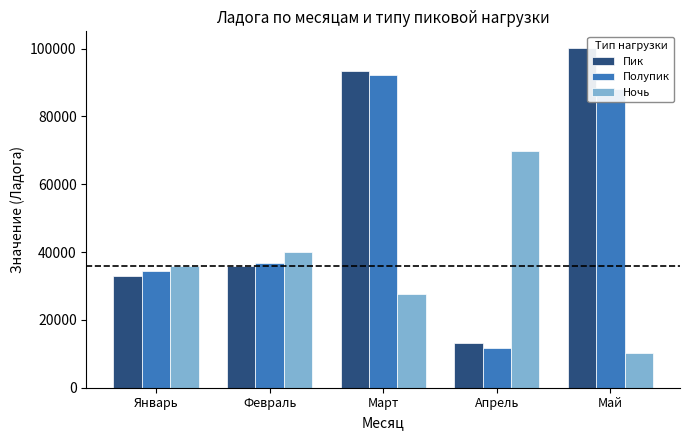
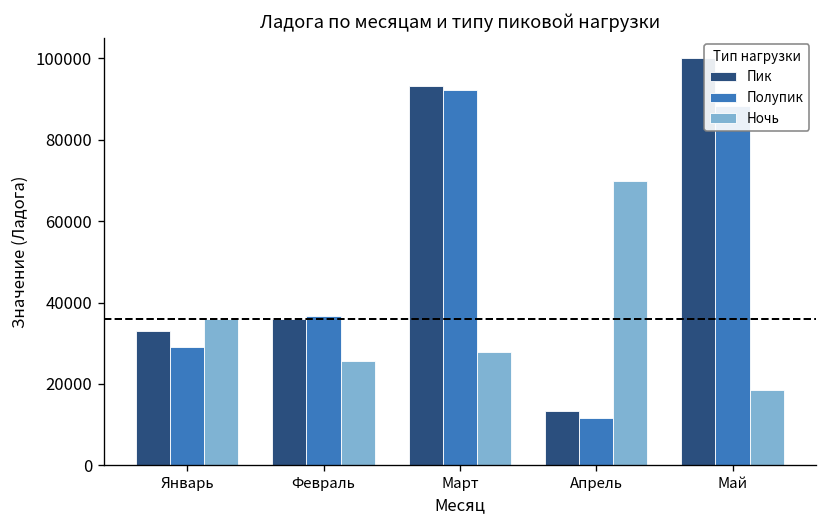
  {
    "Пик": {
      "Январь": 33000,
      "Февраль": 36000,
      "Март": 93000,
      "Апрель": 13000,
      "Май": 100000
    },
    "Полупик": {
-     "Январь": 34000,
+     "Январь": 29000,
      "Февраль": 37000,
      "Март": 92000,
      "Апрель": 12000
    },
    "Ночь": {
      "Январь": 36000,
-     "Февраль": 40000,
+     "Февраль": 26000,
      "Март": 28000,
      "Апрель": 70000,
-     "Май": 10000
+     "Май": 18000
    }
  }
